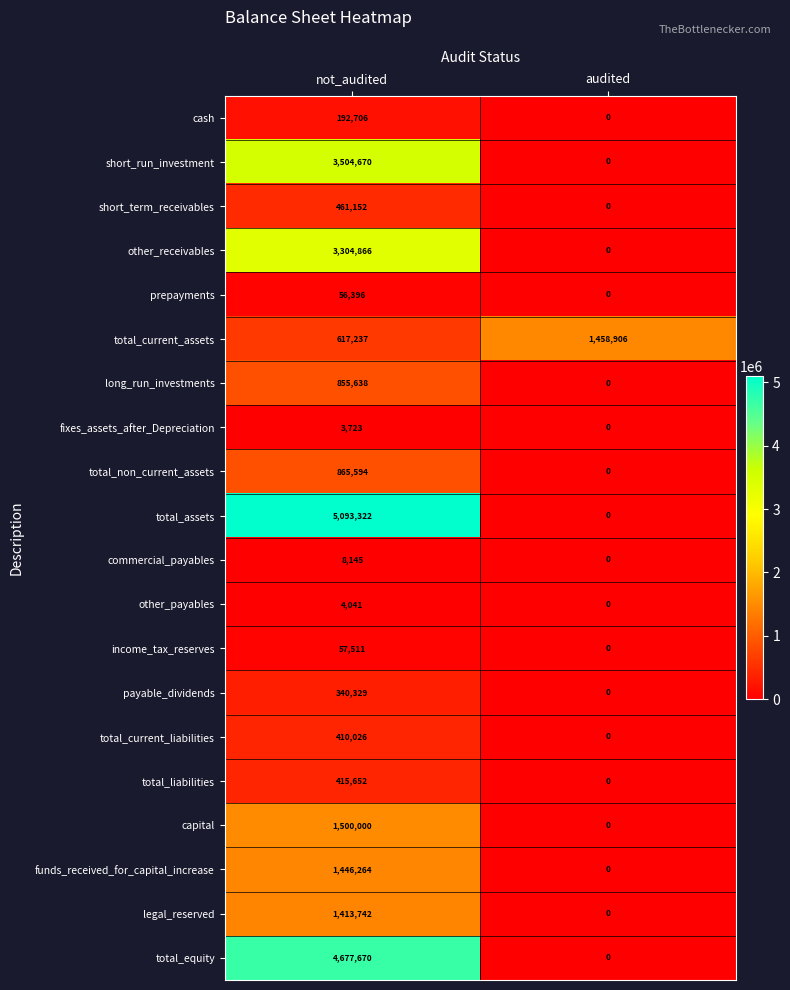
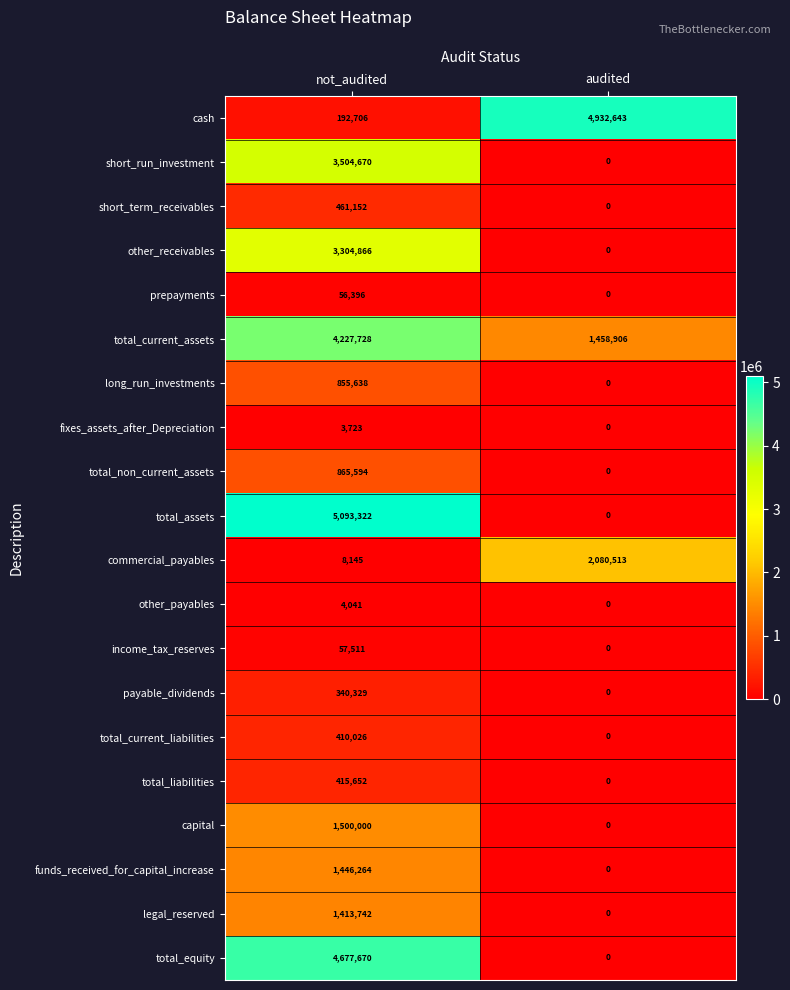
  {
    "cash": {
      "not_audited": "192,706",
-     "audited": "0"
+     "audited": "4,932,643"
    },
    "short_run_investment": {
      "not_audited": "3,504,670",
      "audited": "0"
    },
    "short_term_receivables": {
      "not_audited": "461,152",
      "audited": "0"
    },
    "other_receivables": {
      "not_audited": "3,304,866",
      "audited": "0"
    },
    "prepayments": {
      "not_audited": "56,396",
      "audited": "0"
    },
    "total_current_assets": {
-     "not_audited": "617,237",
+     "not_audited": "4,227,728",
      "audited": "1,458,906"
    },
    "long_run_investments": {
      "not_audited": "855,638",
      "audited": "0"
    },
    "fixes_assets_after_Depreciation": {
      "not_audited": "3,723",
      "audited": "0"
    },
    "total_non_current_assets": {
      "not_audited": "865,594",
      "audited": "0"
    },
    "total_assets": {
      "not_audited": "5,093,322",
      "audited": "0"
    },
    "commercial_payables": {
      "not_audited": "8,145",
-     "audited": "0"
+     "audited": "2,080,513"
    },
    "other_payables": {
      "not_audited": "4,041",
      "audited": "0"
    },
    "income_tax_reserves": {
      "not_audited": "57,511",
      "audited": "0"
    },
    "payable_dividends": {
      "not_audited": "340,329",
      "audited": "0"
    },
    "total_current_liabilities": {
      "not_audited": "410,026",
      "audited": "0"
    },
    "total_liabilities": {
      "not_audited": "415,652",
      "audited": "0"
    },
    "capital": {
      "not_audited": "1,500,000",
      "audited": "0"
    },
    "funds_received_for_capital_increase": {
      "not_audited": "1,446,264",
      "audited": "0"
    },
    "legal_reserved": {
      "not_audited": "1,413,742",
      "audited": "0"
    },
    "total_equity": {
      "not_audited": "4,677,670",
      "audited": "0"
    }
  }
